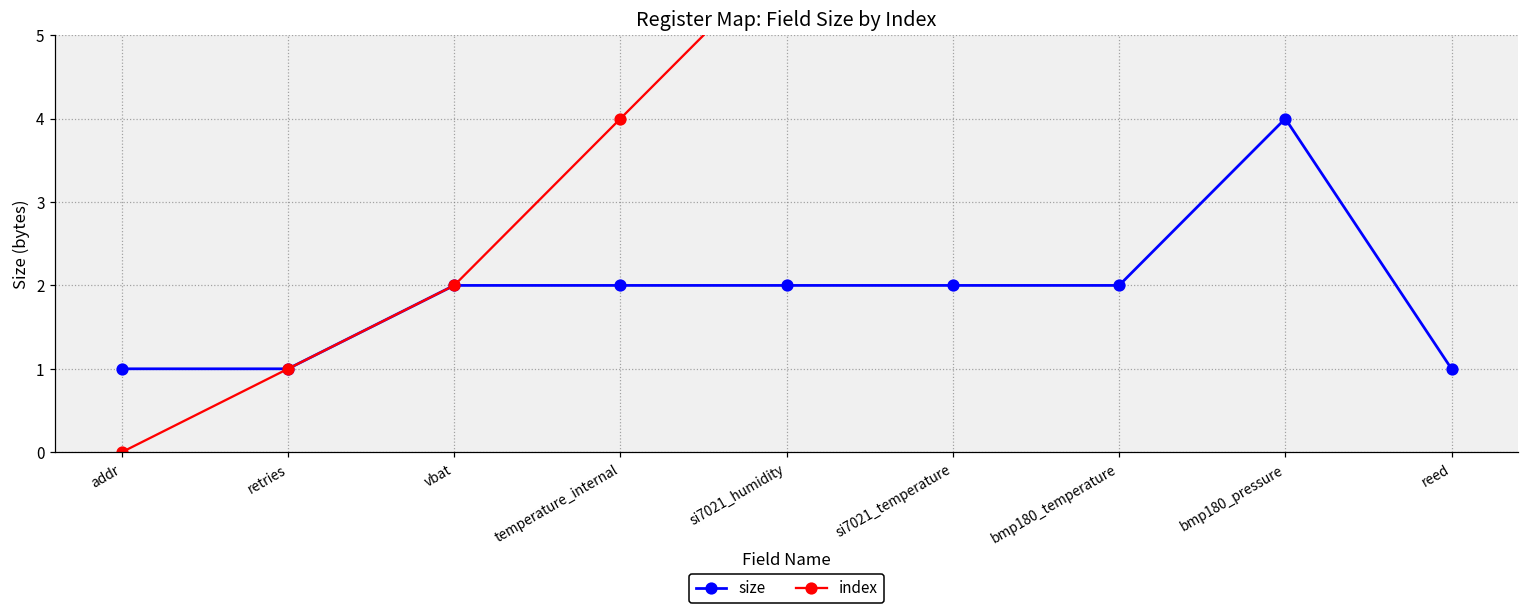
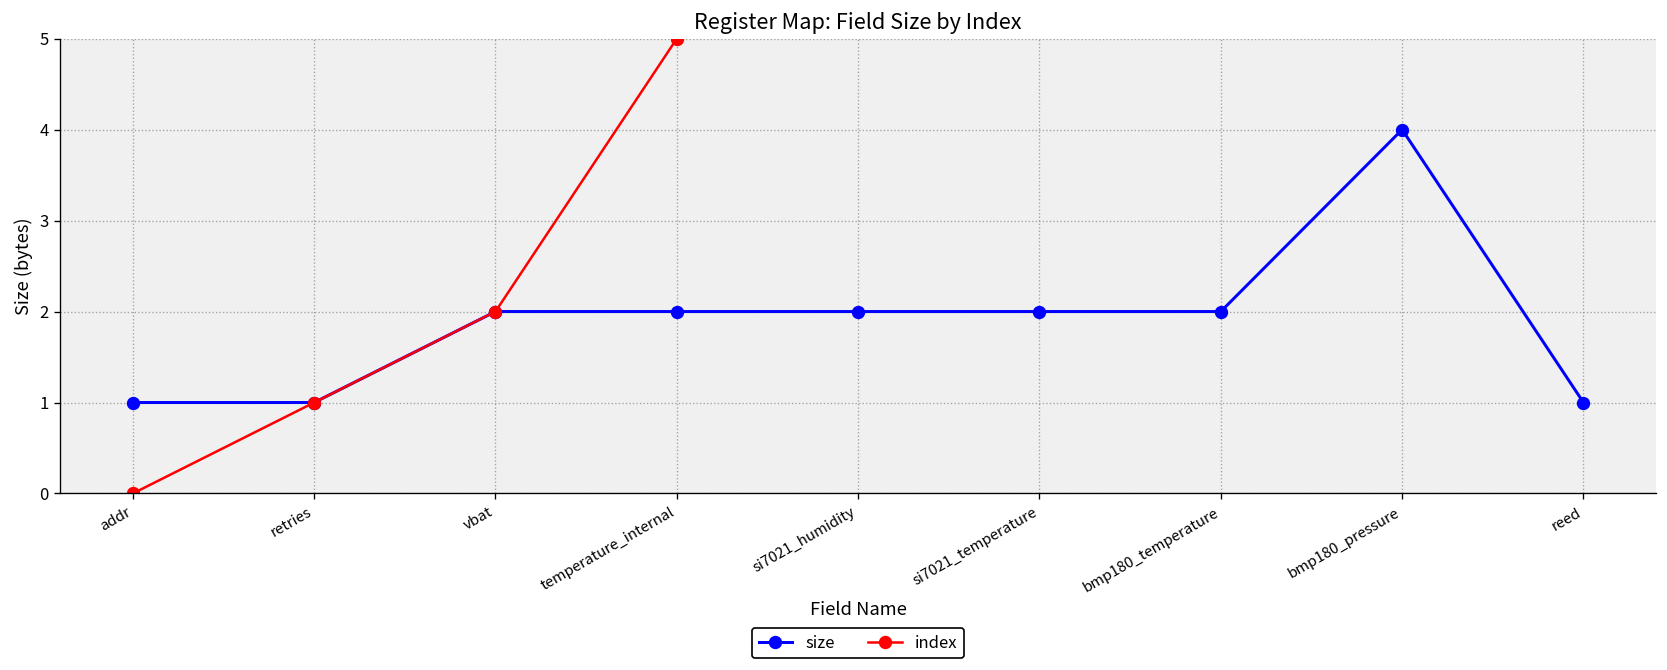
  {
    "size": {
      "addr": 1,
      "temperature_internal": 2,
      "si7021_humidity": 2,
      "si7021_temperature": 2,
      "bmp180_temperature": 2,
      "bmp180_pressure": 4,
      "reed": 1
    },
    "index": {
      "addr": 0,
-     "temperature_internal": 4
+     "temperature_internal": 5
    }
  }
